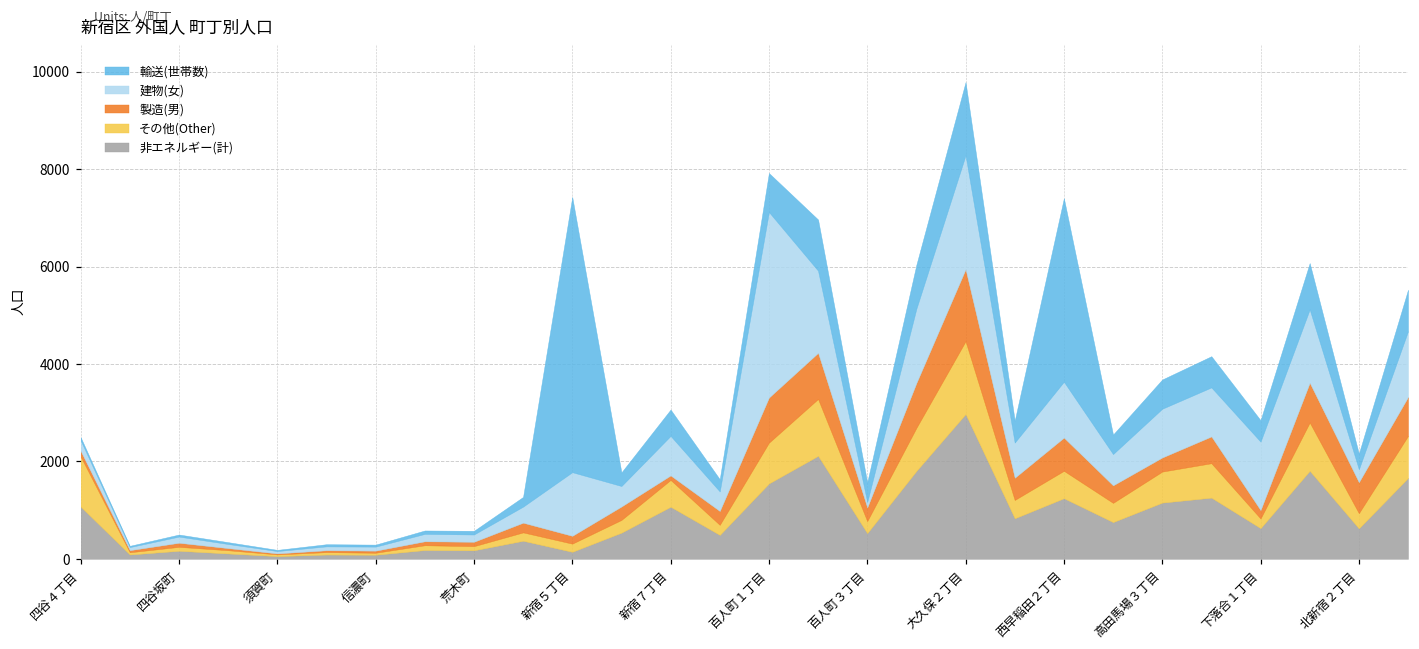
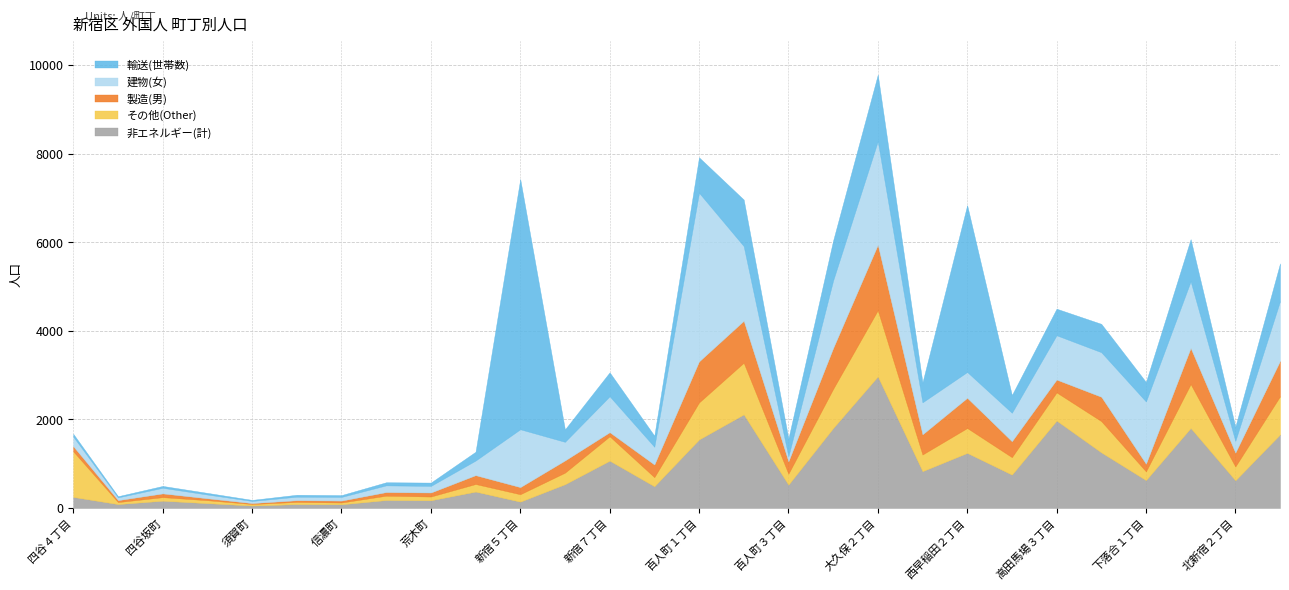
  {
    "非エネルギー(計)": {
-     "四谷４丁目": 1100,
+     "四谷４丁目": 300,
      "四谷坂町": 200,
      "荒木町": 200,
      "新宿５丁目": 100,
      "新宿７丁目": 1100,
      "百人町１丁目": 1500,
      "百人町３丁目": 500,
      "大久保２丁目": 3000,
      "西早稲田２丁目": 1200,
-     "高田馬場３丁目": 1200,
+     "高田馬場３丁目": 2000,
      "下落合１丁目": 600,
      "北新宿２丁目": 600
    },
    "その他(Other)": {
      "四谷４丁目": 1000,
      "四谷坂町": 100,
      "荒木町": 100,
      "新宿５丁目": 200,
      "新宿７丁目": 600,
      "百人町１丁目": 800,
      "百人町３丁目": 200,
      "大久保２丁目": 1500,
      "西早稲田２丁目": 600,
      "高田馬場３丁目": 600,
      "下落合１丁目": 200,
      "北新宿２丁目": 300
    },
    "製造(男)": {
      "四谷４丁目": 100,
      "四谷坂町": 100,
      "荒木町": 100,
      "新宿５丁目": 200,
      "新宿７丁目": 100,
      "百人町１丁目": 900,
      "百人町３丁目": 300,
      "大久保２丁目": 1500,
      "西早稲田２丁目": 700,
      "高田馬場３丁目": 300,
      "下落合１丁目": 200,
-     "北新宿２丁目": 600
+     "北新宿２丁目": 300
    },
    "建物(女)": {
      "四谷４丁目": 200,
      "荒木町": 200,
      "新宿５丁目": 1300,
      "新宿７丁目": 800,
      "百人町１丁目": 3800,
      "百人町３丁目": 100,
      "大久保２丁目": 2300,
-     "西早稲田２丁目": 1100,
+     "西早稲田２丁目": 600,
      "高田馬場３丁目": 1000,
      "下落合１丁目": 1400,
      "北新宿２丁目": 300
    },
    "輸送(世帯数)": {
      "四谷４丁目": 100,
      "荒木町": 100,
      "新宿５丁目": 5600,
      "新宿７丁目": 500,
      "百人町１丁目": 800,
      "百人町３丁目": 400,
      "大久保２丁目": 1500,
      "西早稲田２丁目": 3800,
      "高田馬場３丁目": 600,
      "下落合１丁目": 400,
      "北新宿２丁目": 300
    }
  }
